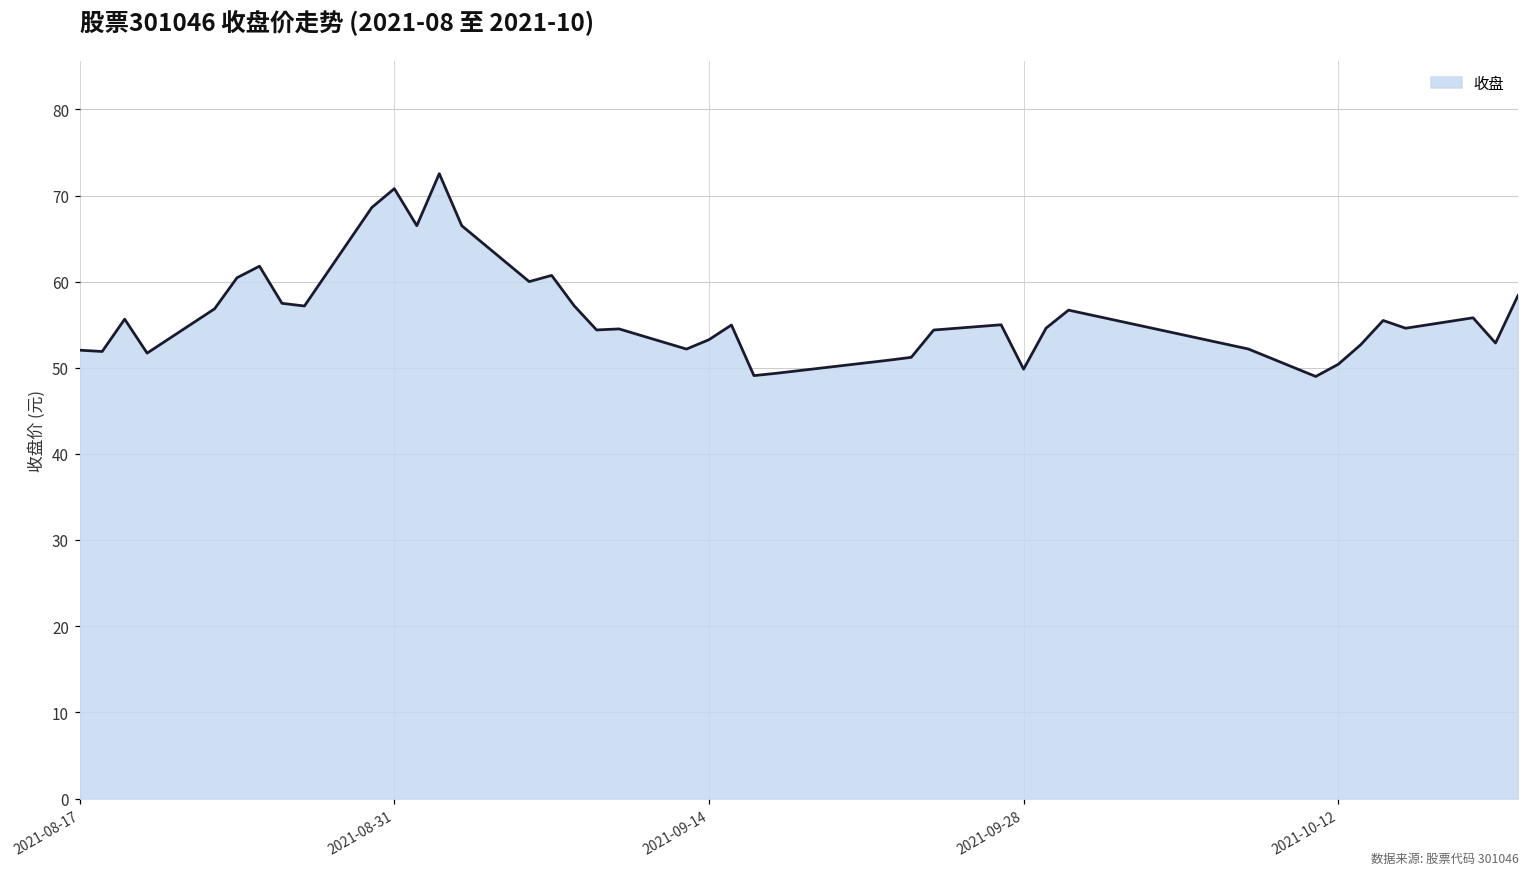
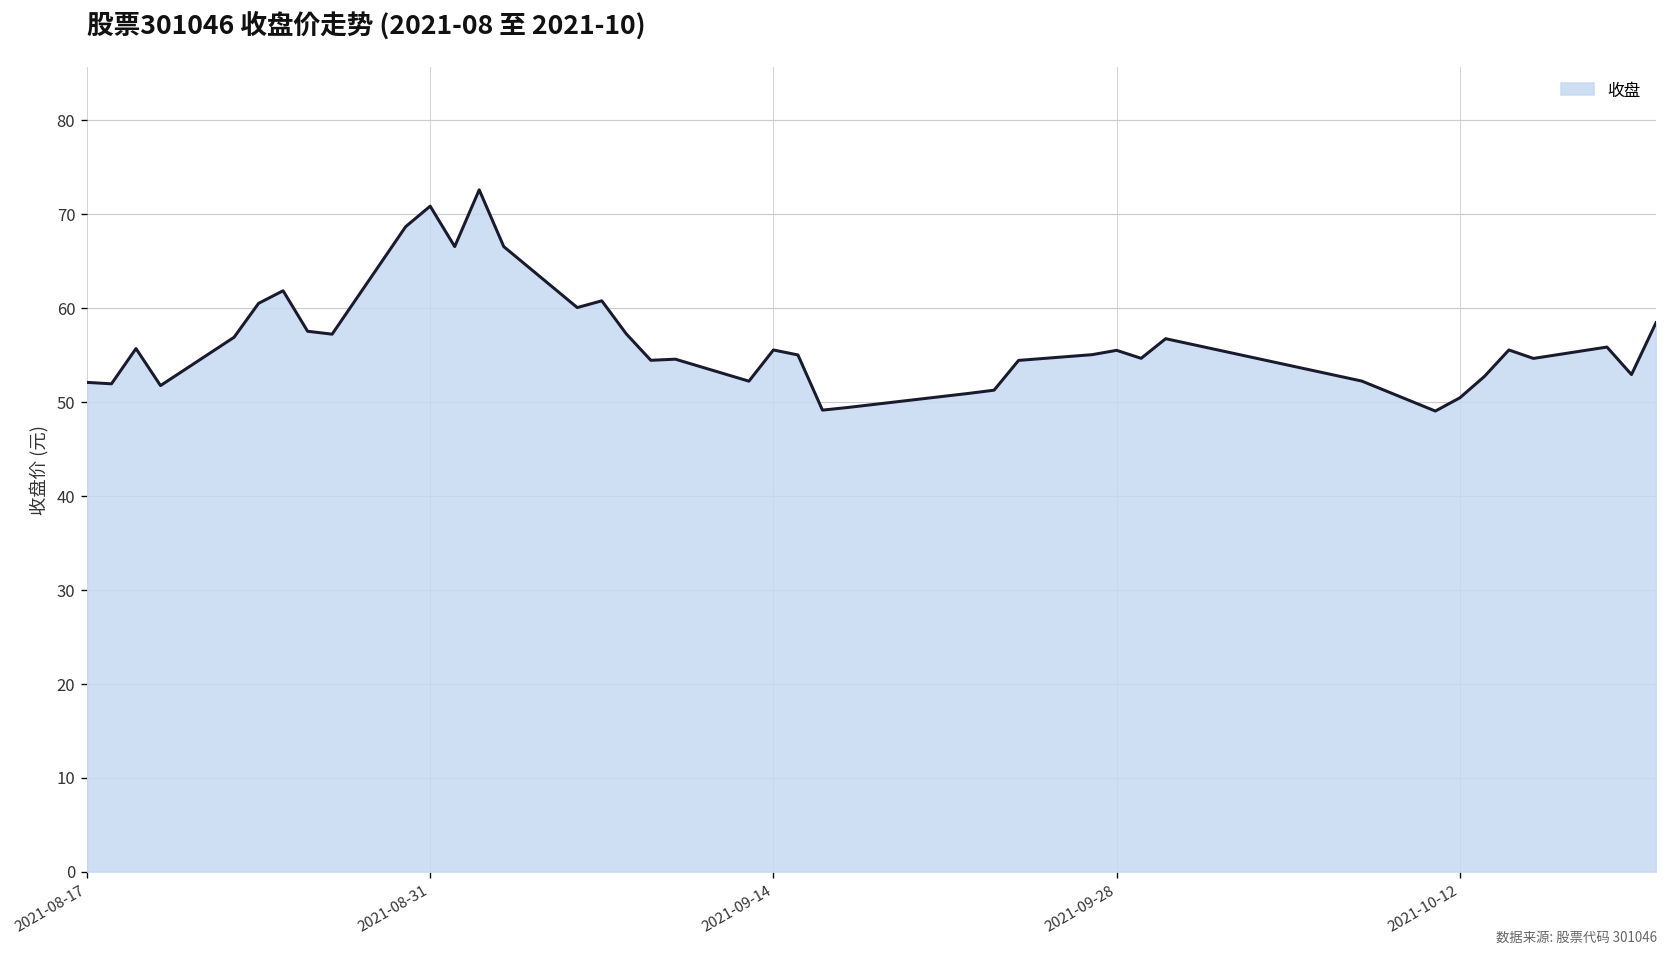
  {
    "2021-08-17": 52,
    "2021-08-31": 71,
-   "2021-09-14": 53,
-   "2021-09-28": 50,
+   "2021-09-14": 56,
+   "2021-09-28": 55,
    "2021-10-12": 50
  }
